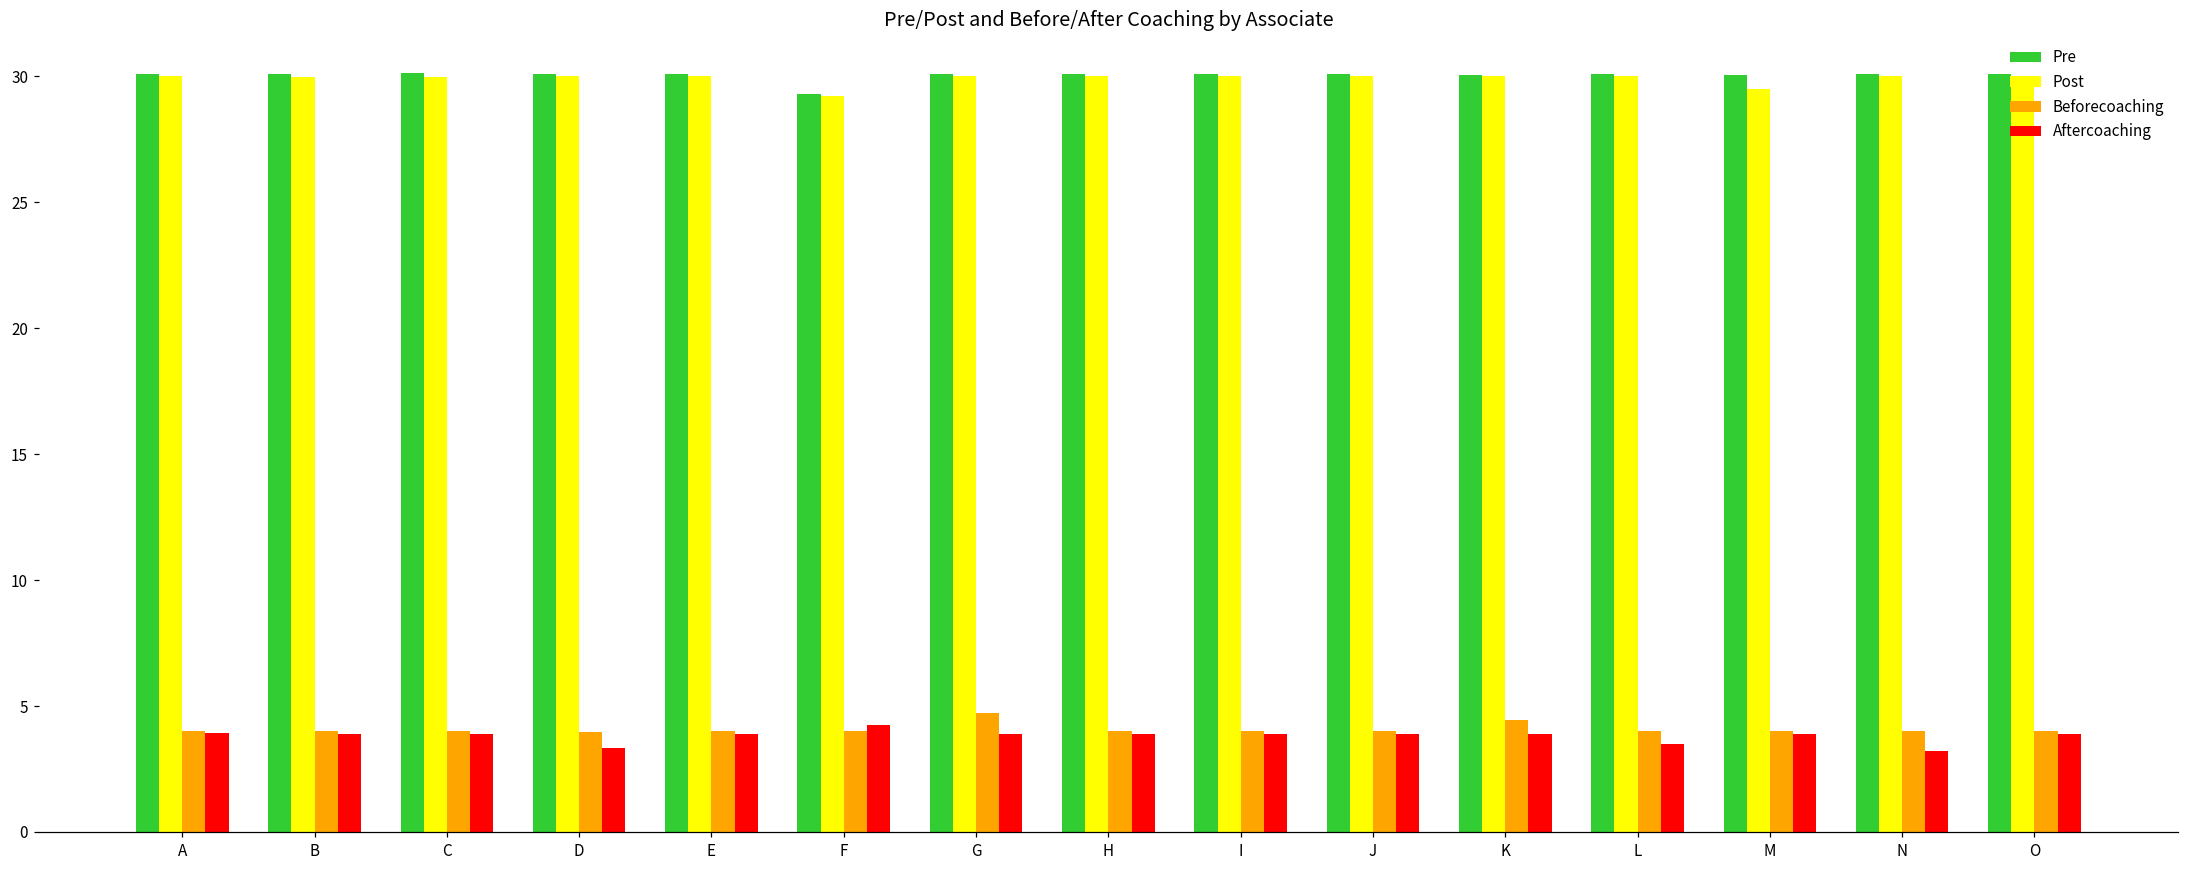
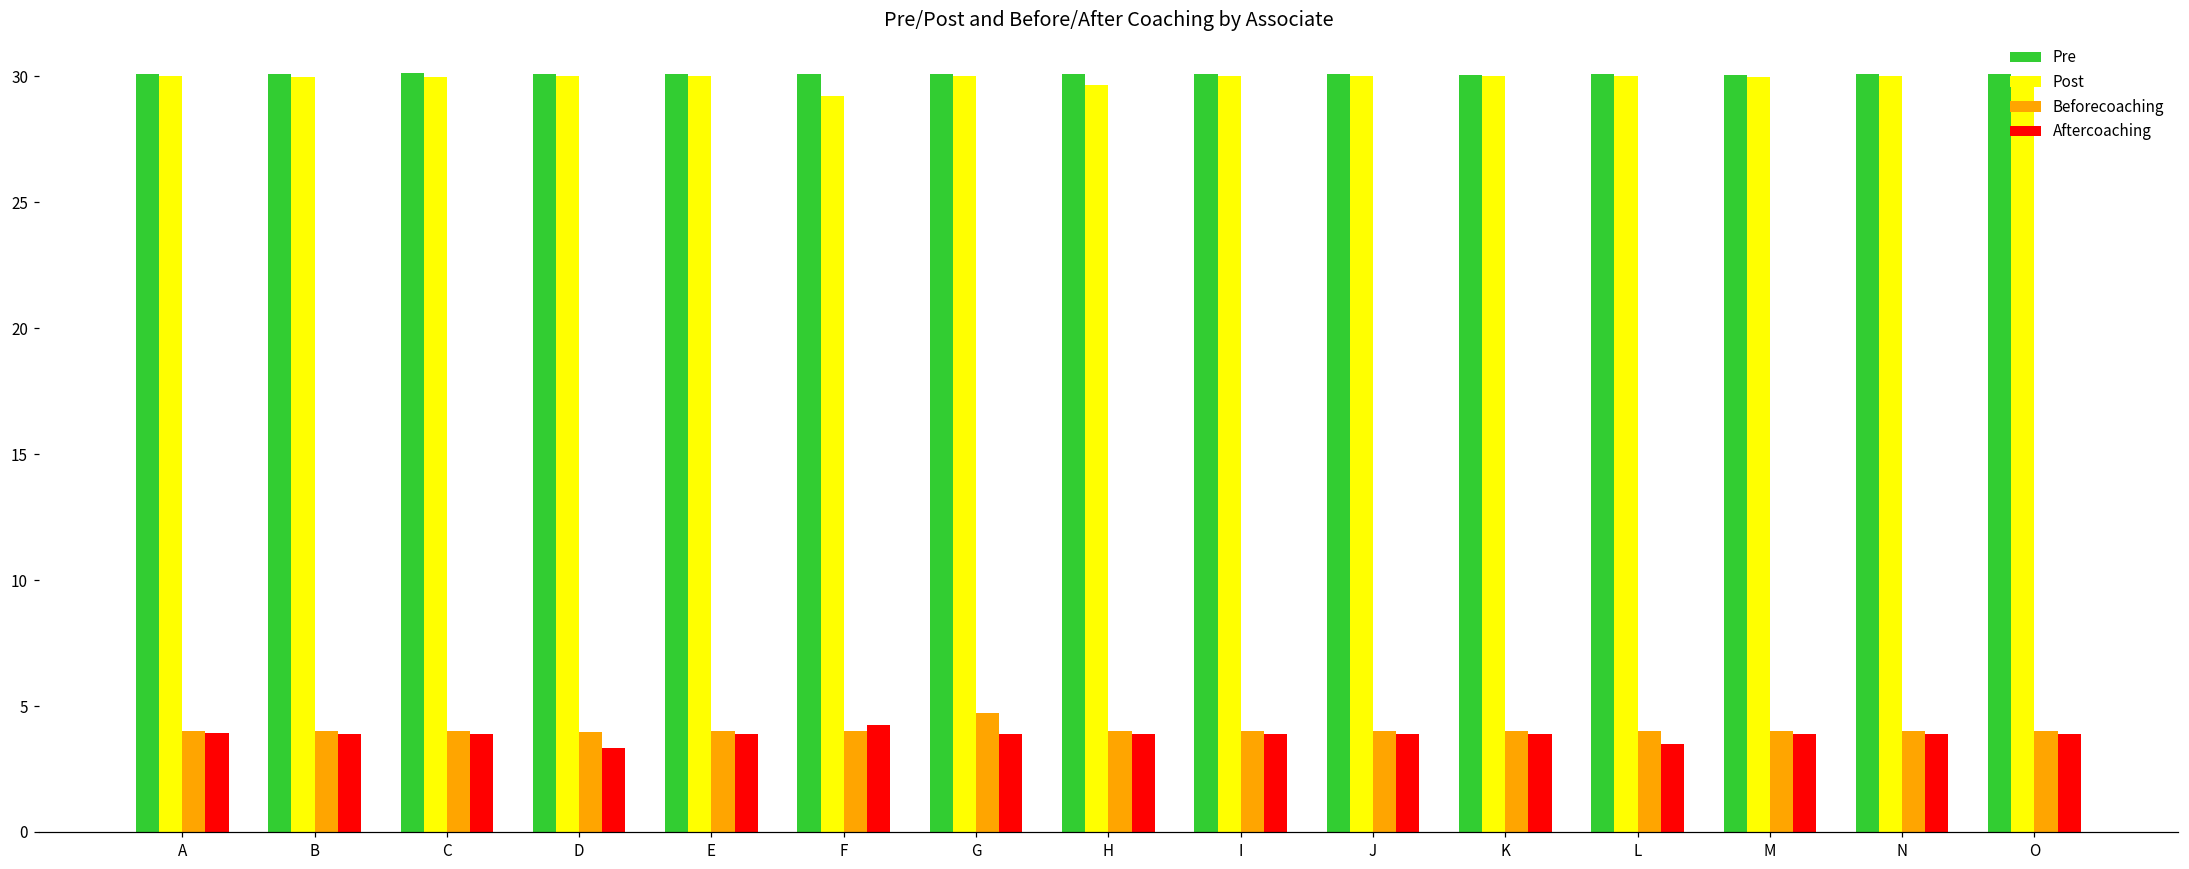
  {
    "Pre": {
      "A": 30.1,
      "B": 30.1,
      "C": 30.1,
      "D": 30.1,
      "E": 30.1,
-     "F": 29.3,
+     "F": 30.1,
      "G": 30.1,
      "H": 30.1,
      "I": 30.1,
      "J": 30.1,
      "K": 30.1,
      "L": 30.1,
      "M": 30.1,
      "N": 30.1,
      "O": 30.1
    },
    "Post": {
      "A": 30.0,
      "B": 30.0,
      "C": 30.0,
      "D": 30.0,
      "E": 30.0,
      "F": 29.2,
      "G": 30.0,
-     "H": 30.0,
+     "H": 29.7,
      "I": 30.0,
      "J": 30.0,
      "K": 30.0,
      "L": 30.0,
-     "M": 29.5,
+     "M": 30.0,
      "N": 30.0,
      "O": 30.0
    },
    "Beforecoaching": {
      "A": 4.0,
      "B": 4.0,
      "C": 4.0,
      "D": 4.0,
      "E": 4.0,
      "F": 4.0,
      "G": 4.7,
      "H": 4.0,
      "I": 4.0,
      "J": 4.0,
-     "K": 4.5,
+     "K": 4.0,
      "L": 4.0,
      "M": 4.0,
      "N": 4.0,
      "O": 4.0
    },
    "Aftercoaching": {
      "A": 3.9,
      "B": 3.9,
      "C": 3.9,
      "D": 3.3,
      "E": 3.9,
      "F": 4.3,
      "G": 3.9,
      "H": 3.9,
      "I": 3.9,
      "J": 3.9,
      "K": 3.9,
      "L": 3.5,
      "M": 3.9,
-     "N": 3.2,
+     "N": 3.9,
      "O": 3.9
    }
  }
